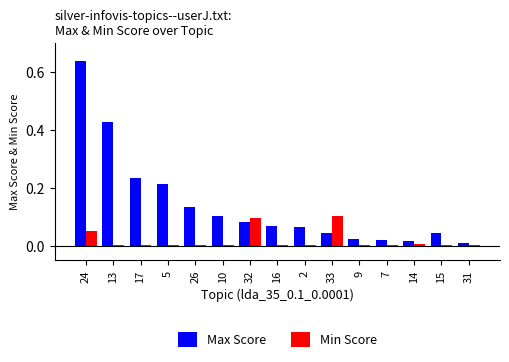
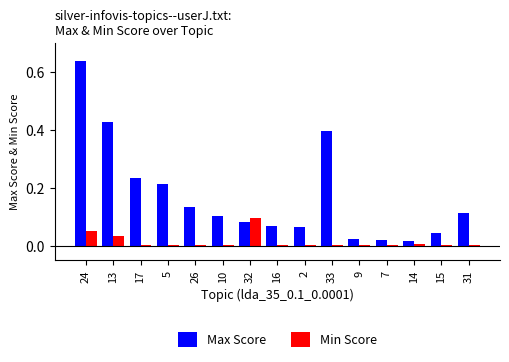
  {
    "Max Score": {
      "24": 0.64,
      "13": 0.43,
      "17": 0.24,
      "5": 0.21,
      "26": 0.14,
      "10": 0.10,
      "32": 0.08,
      "16": 0.07,
      "2": 0.07,
-     "33": 0.04,
+     "33": 0.40,
      "9": 0.03,
      "7": 0.02,
      "14": 0.02,
      "15": 0.05,
-     "31": 0.01
+     "31": 0.11
    },
    "Min Score": {
      "24": 0.05,
-     "13": 0.00,
+     "13": 0.03,
      "32": 0.10,
-     "33": 0.10
+     "33": 0.00
    }
  }
